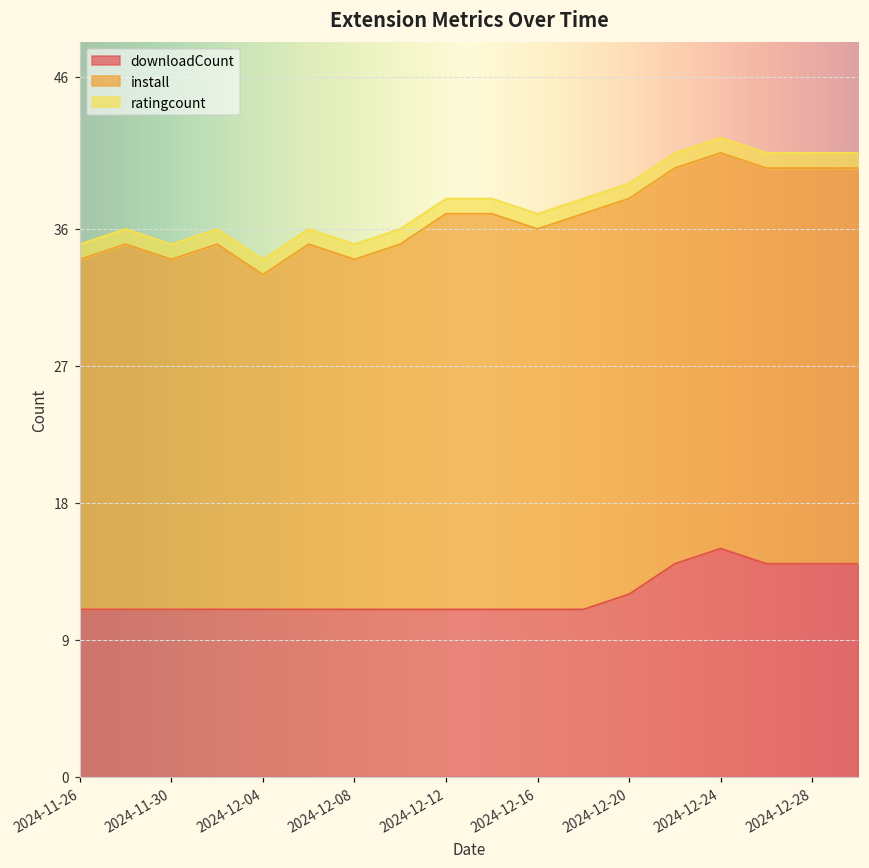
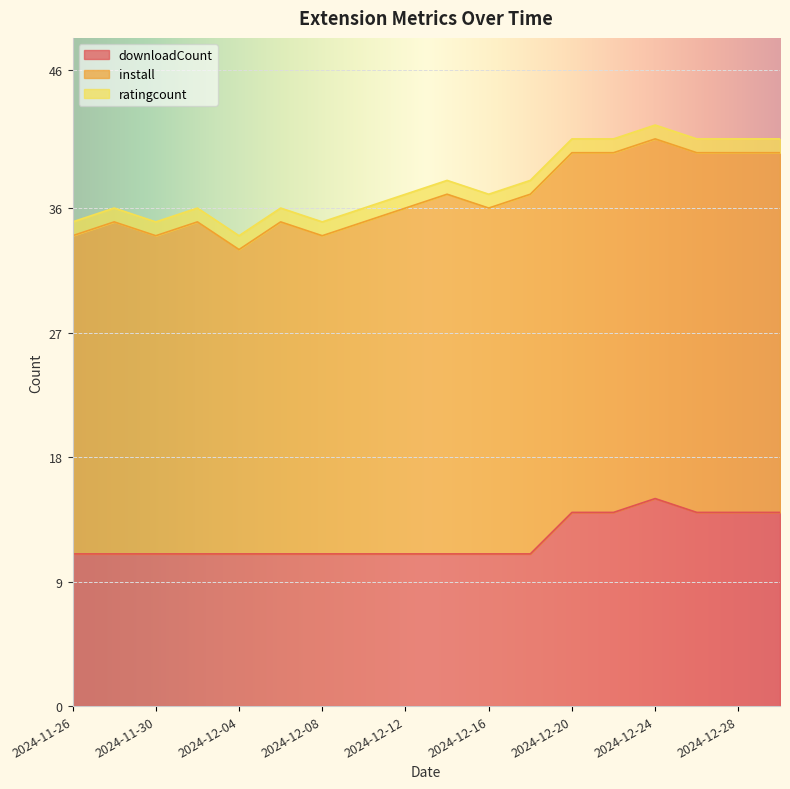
  {
    "downloadCount": {
      "2024-11-26": 11,
      "2024-11-30": 11,
      "2024-12-04": 11,
      "2024-12-08": 11,
      "2024-12-12": 11,
      "2024-12-16": 11,
-     "2024-12-20": 12,
+     "2024-12-20": 14,
      "2024-12-24": 15,
      "2024-12-28": 14
    },
    "install": {
      "2024-11-26": 23,
      "2024-11-30": 23,
      "2024-12-04": 22,
      "2024-12-08": 23,
-     "2024-12-12": 26,
+     "2024-12-12": 25,
      "2024-12-16": 25,
      "2024-12-20": 26,
      "2024-12-24": 26,
      "2024-12-28": 26
    },
    "ratingcount": {
      "2024-11-26": 1,
      "2024-11-30": 1,
      "2024-12-04": 1,
      "2024-12-08": 1,
      "2024-12-12": 1,
      "2024-12-16": 1,
      "2024-12-20": 1,
      "2024-12-24": 1,
      "2024-12-28": 1
    }
  }
